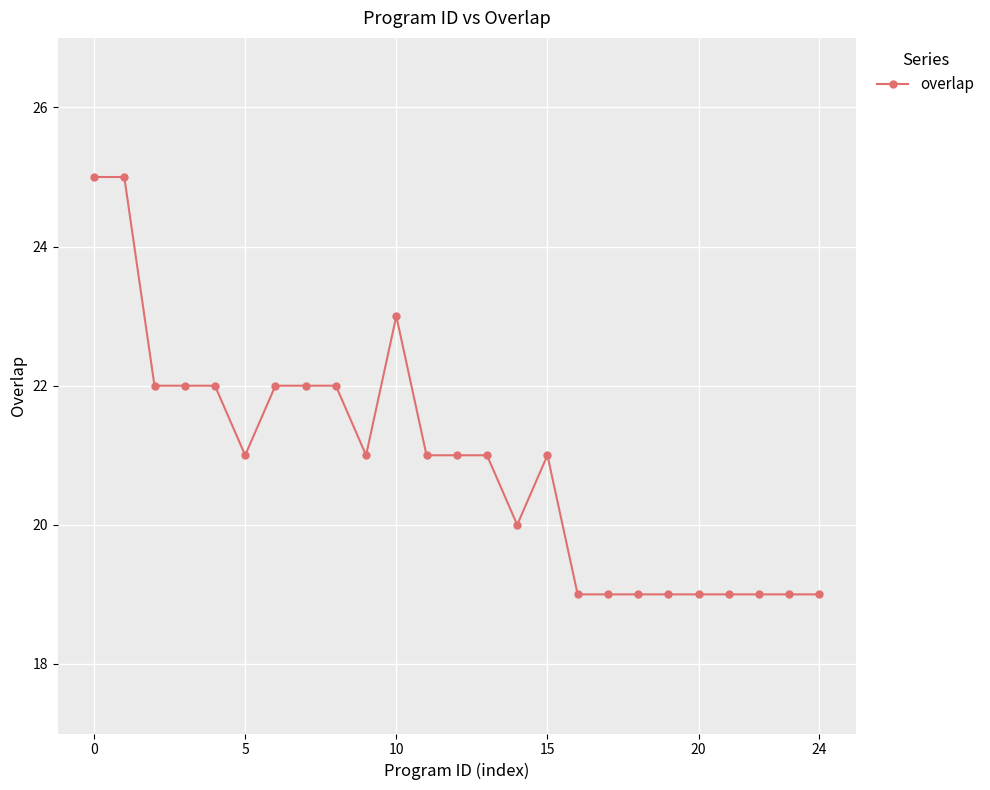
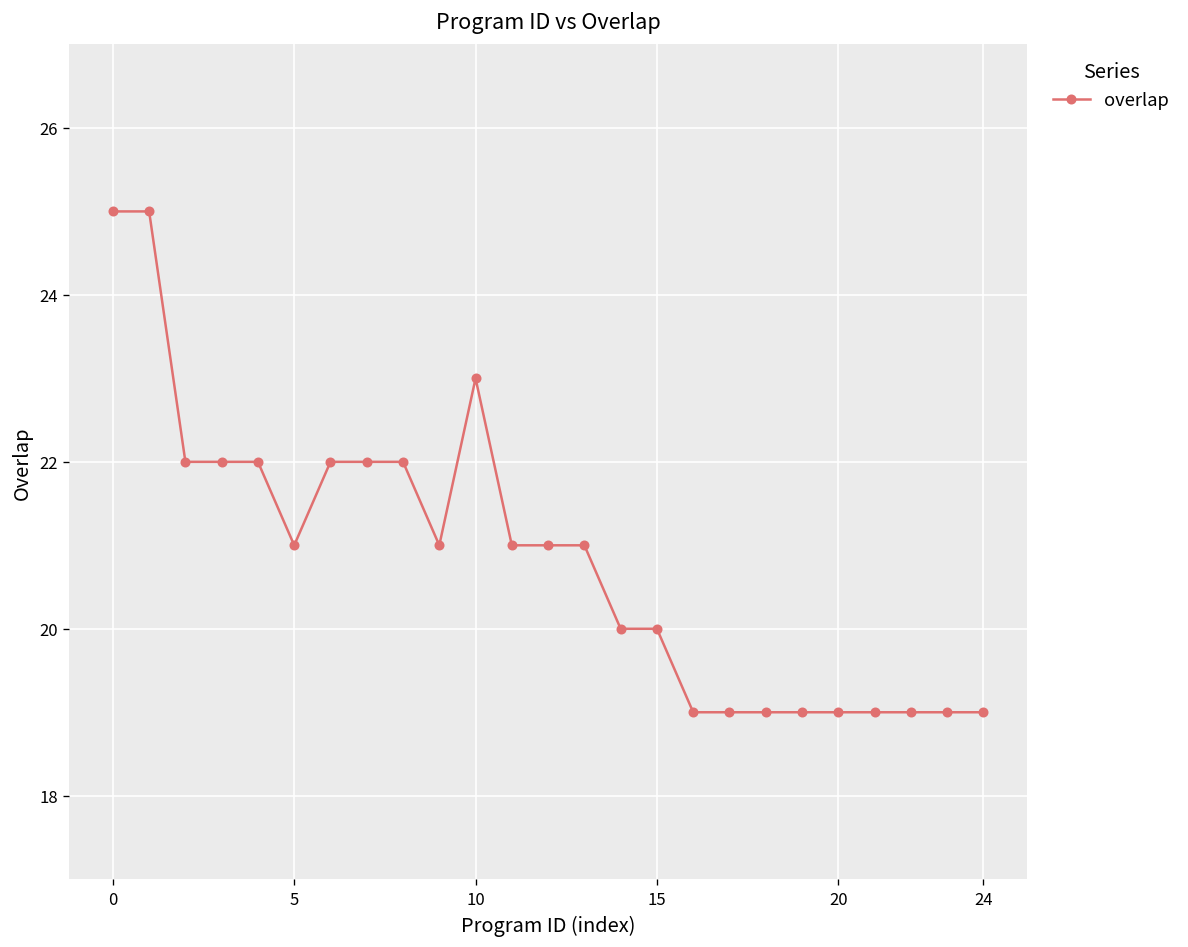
  {
    "0": 25,
    "5": 21,
    "10": 23,
-   "15": 21,
+   "15": 20,
    "20": 19,
    "24": 19
  }
